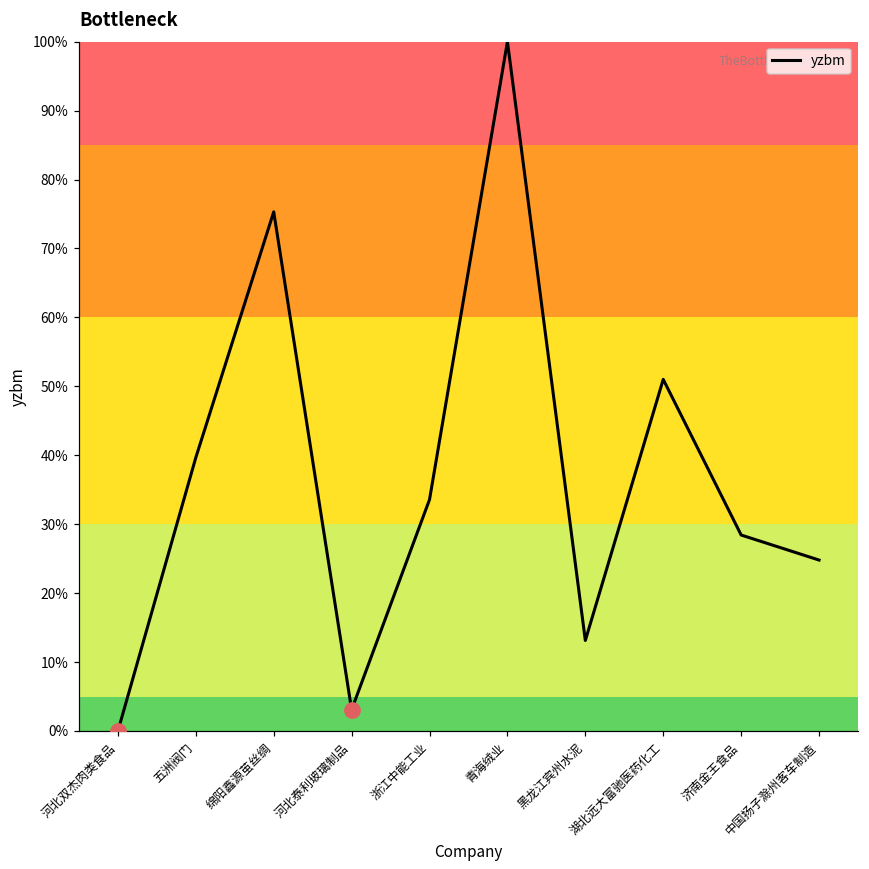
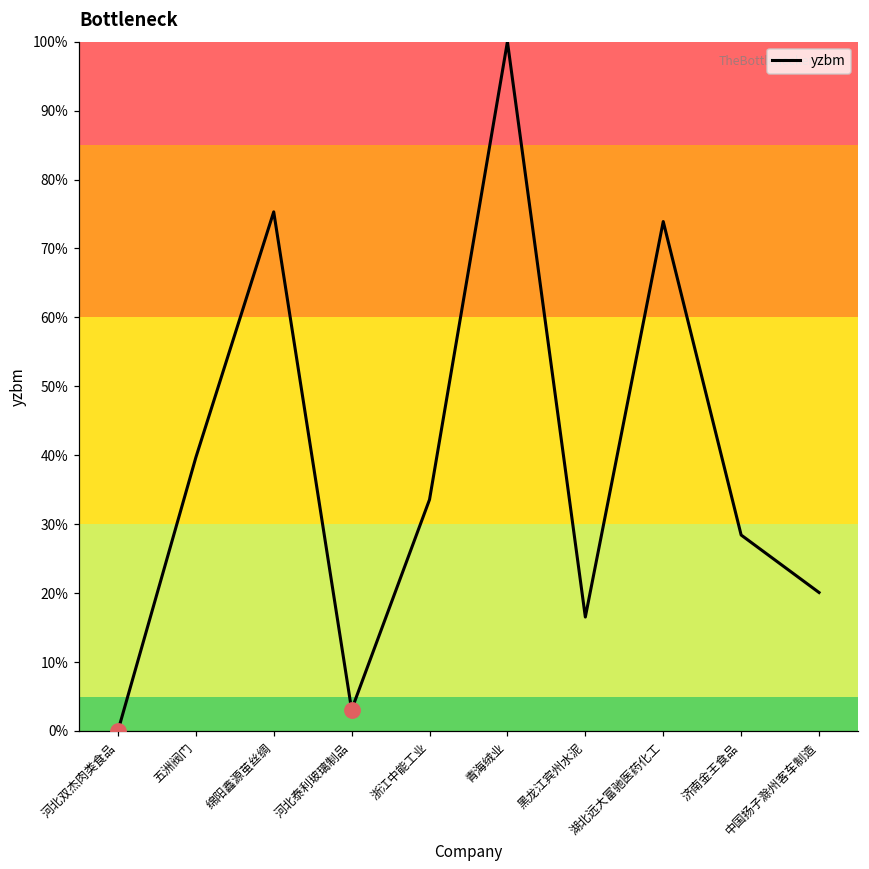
  {
    "yzbm": {
      "五洲阀门": "40%",
      "绵阳鑫源茧丝绸": "75%",
      "浙江中能工业": "34%",
      "青海绒业": "100%",
-     "黑龙江宾州水泥": "13%",
-     "湖北远大富驰医药化工": "51%",
+     "黑龙江宾州水泥": "17%",
+     "湖北远大富驰医药化工": "74%",
      "济南金王食品": "28%",
-     "中国扬子滁州客车制造": "25%"
+     "中国扬子滁州客车制造": "20%"
    }
  }
